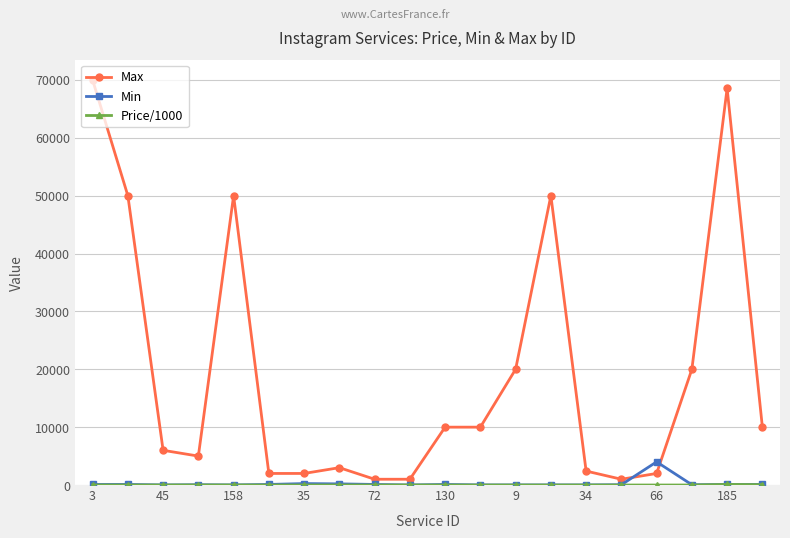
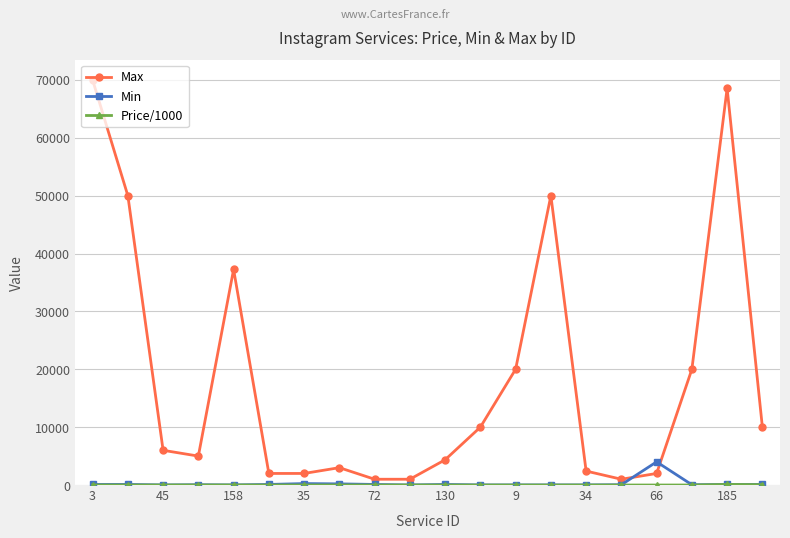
  {
    "Max": {
      "45": 6000,
-     "158": 50000,
+     "158": 37000,
      "35": 2000,
      "72": 1000,
-     "130": 10000,
+     "130": 4000,
      "34": 2000,
      "66": 2000,
      "185": 69000
    },
    "Min": {
      "66": 4000
    },
    "Price/1000": {
      "66": 0
    }
  }
